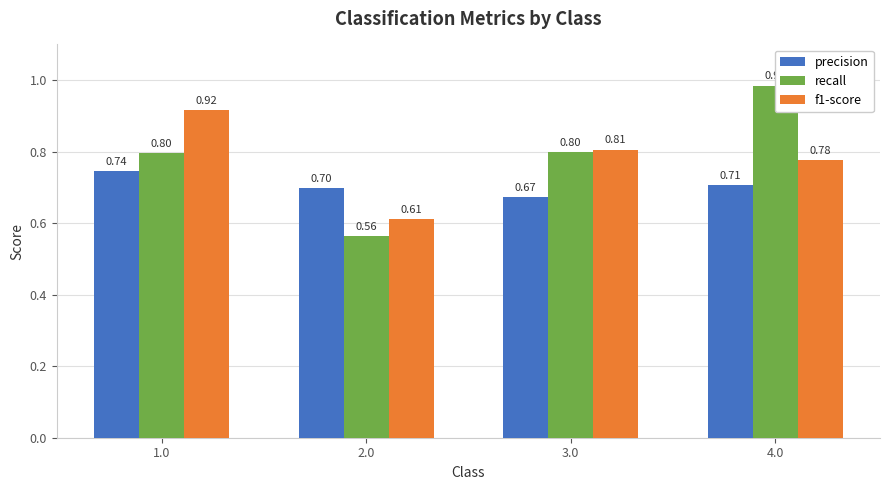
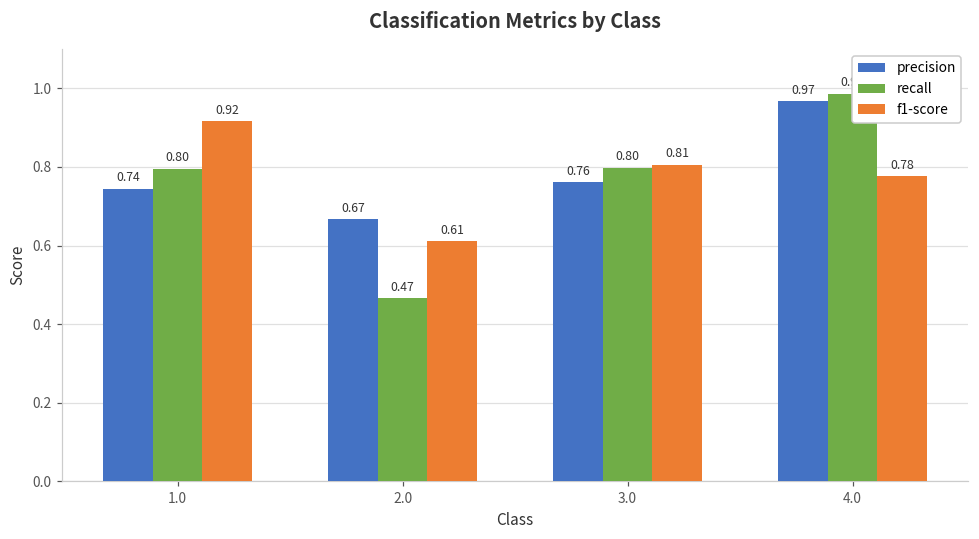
  {
    "precision": {
      "1.0": 0.74,
-     "2.0": 0.70,
-     "3.0": 0.67,
-     "4.0": 0.71
+     "2.0": 0.67,
+     "3.0": 0.76,
+     "4.0": 0.97
    },
    "recall": {
      "1.0": 0.80,
-     "2.0": 0.56,
+     "2.0": 0.47,
      "3.0": 0.80
    },
    "f1-score": {
      "1.0": 0.92,
      "2.0": 0.61,
      "3.0": 0.81,
      "4.0": 0.78
    }
  }
